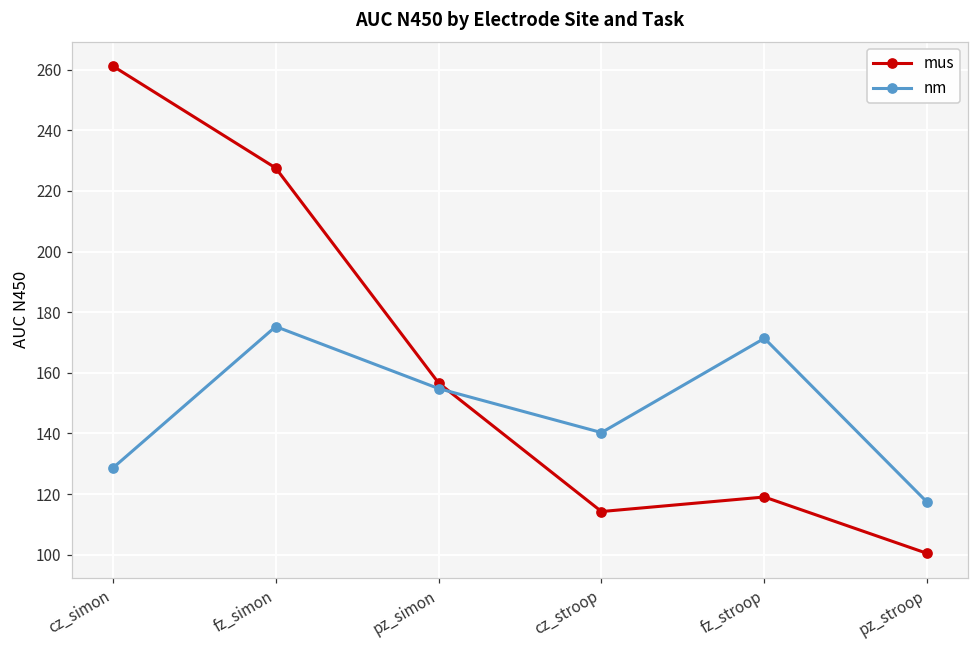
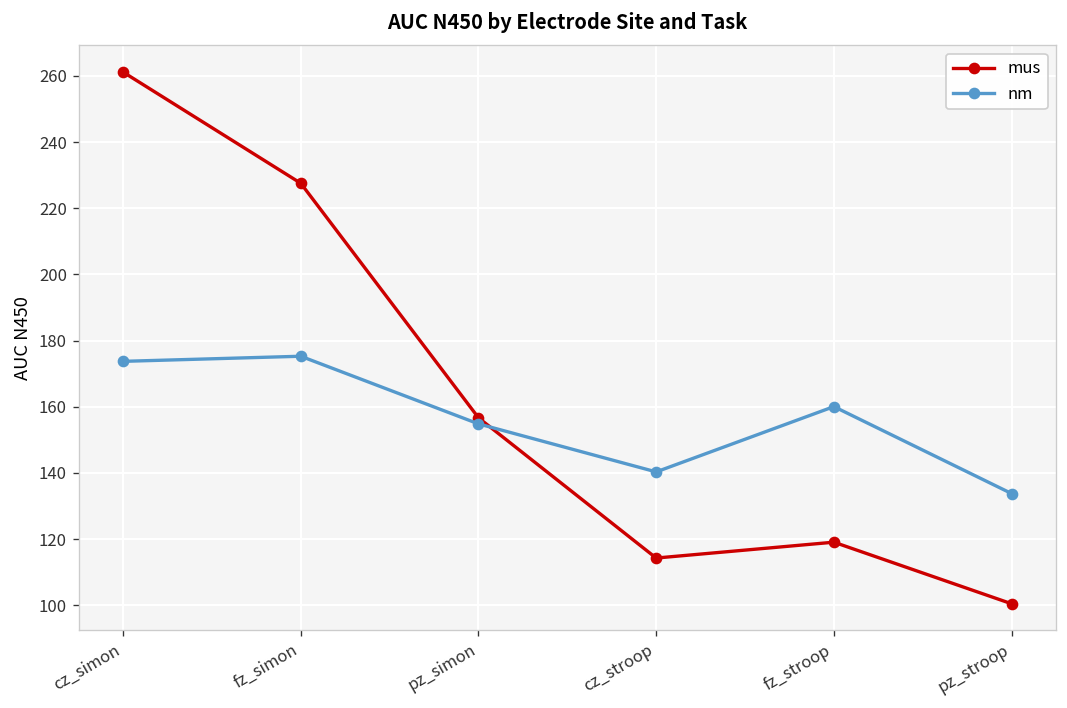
  {
    "mus": {
      "cz_simon": 261,
      "fz_simon": 228,
      "pz_simon": 157,
      "cz_stroop": 114,
      "fz_stroop": 119,
      "pz_stroop": 100
    },
    "nm": {
-     "cz_simon": 129,
+     "cz_simon": 174,
      "fz_simon": 175,
      "pz_simon": 155,
      "cz_stroop": 140,
-     "fz_stroop": 171,
-     "pz_stroop": 117
+     "fz_stroop": 160,
+     "pz_stroop": 134
    }
  }
